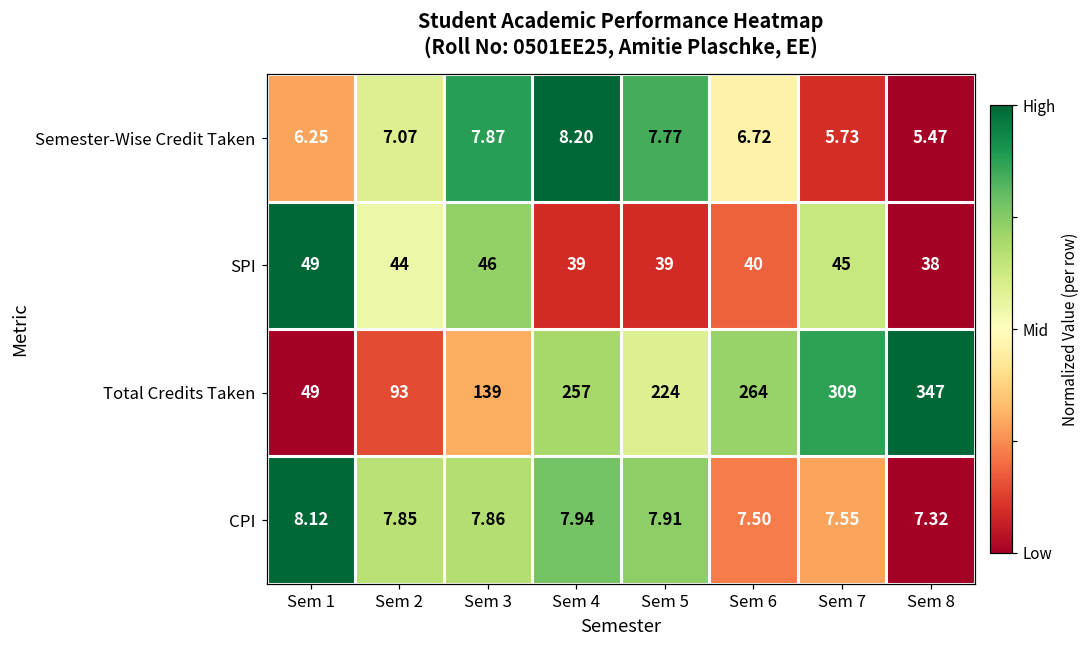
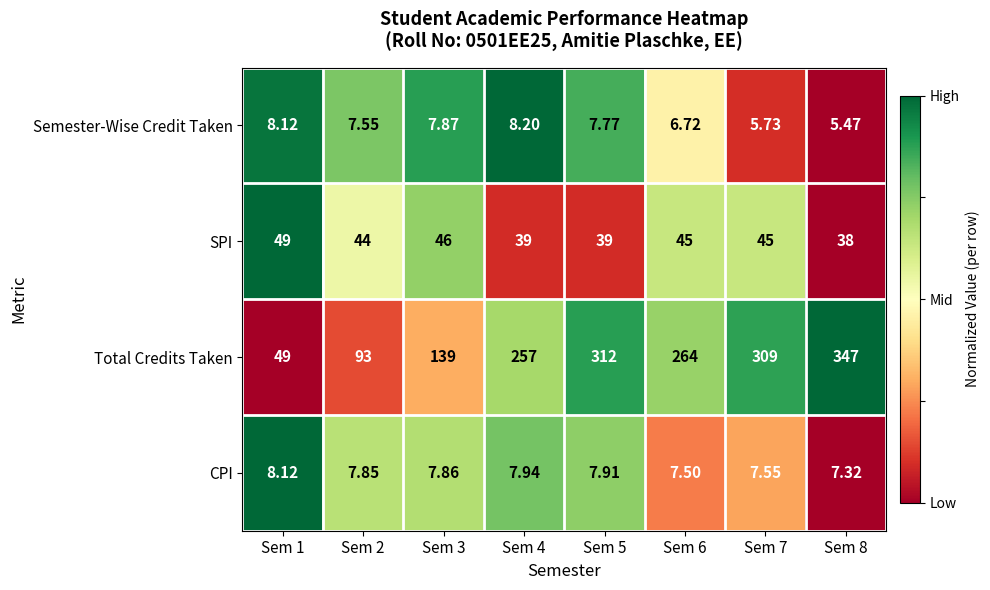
  {
    "Semester-Wise Credit Taken": {
-     "Sem 1": 6.25,
-     "Sem 2": 7.07,
+     "Sem 1": 8.12,
+     "Sem 2": 7.55,
      "Sem 3": 7.87,
      "Sem 4": 8.20,
      "Sem 5": 7.77,
      "Sem 6": 6.72,
      "Sem 7": 5.73,
      "Sem 8": 5.47
    },
    "SPI": {
      "Sem 1": 49,
      "Sem 2": 44,
      "Sem 3": 46,
      "Sem 4": 39,
      "Sem 5": 39,
-     "Sem 6": 40,
+     "Sem 6": 45,
      "Sem 7": 45,
      "Sem 8": 38
    },
    "Total Credits Taken": {
      "Sem 1": 49,
      "Sem 2": 93,
      "Sem 3": 139,
      "Sem 4": 257,
-     "Sem 5": 224,
+     "Sem 5": 312,
      "Sem 6": 264,
      "Sem 7": 309,
      "Sem 8": 347
    },
    "CPI": {
      "Sem 1": 8.12,
      "Sem 2": 7.85,
      "Sem 3": 7.86,
      "Sem 4": 7.94,
      "Sem 5": 7.91,
      "Sem 6": 7.50,
      "Sem 7": 7.55,
      "Sem 8": 7.32
    }
  }
